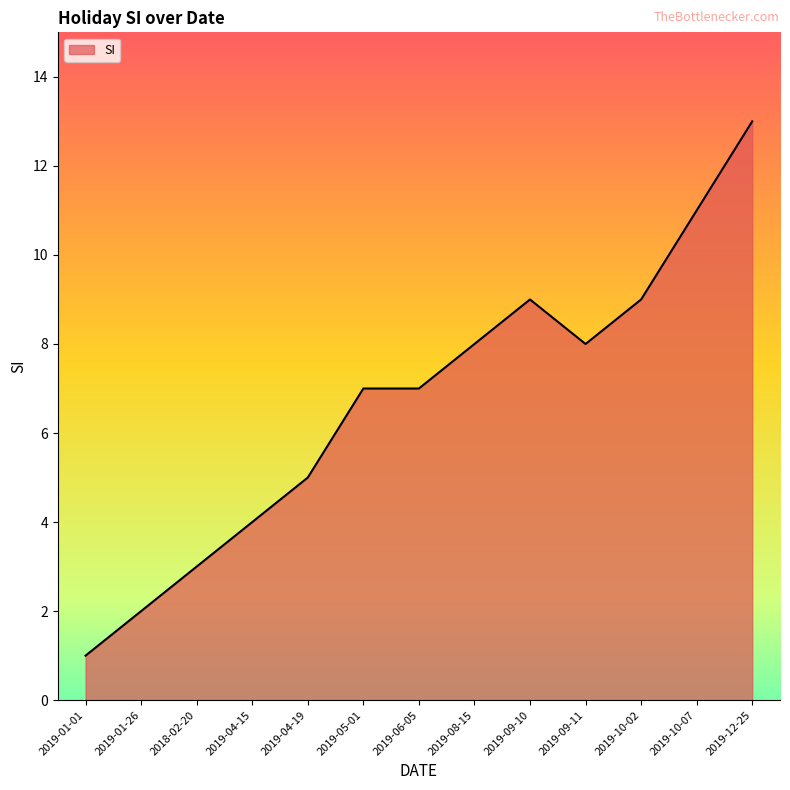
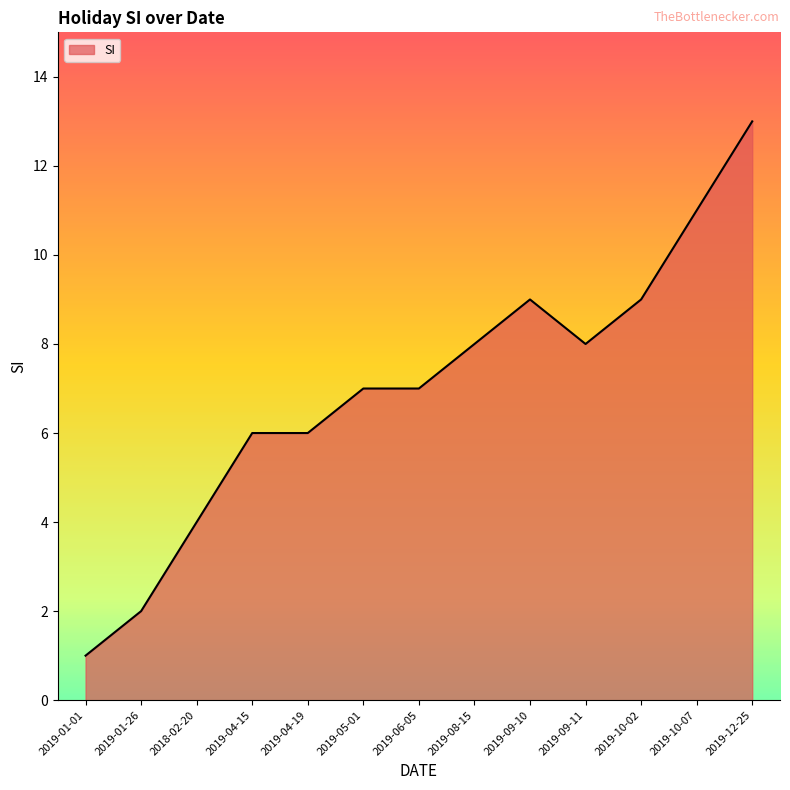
  {
    "2019-01-01": 1,
    "2019-01-26": 2,
-   "2018-02-20": 3,
-   "2019-04-15": 4,
-   "2019-04-19": 5,
+   "2018-02-20": 4,
+   "2019-04-15": 6,
+   "2019-04-19": 6,
    "2019-05-01": 7,
    "2019-06-05": 7,
    "2019-08-15": 8,
    "2019-09-10": 9,
    "2019-09-11": 8,
    "2019-10-02": 9,
    "2019-10-07": 11,
    "2019-12-25": 13
  }
